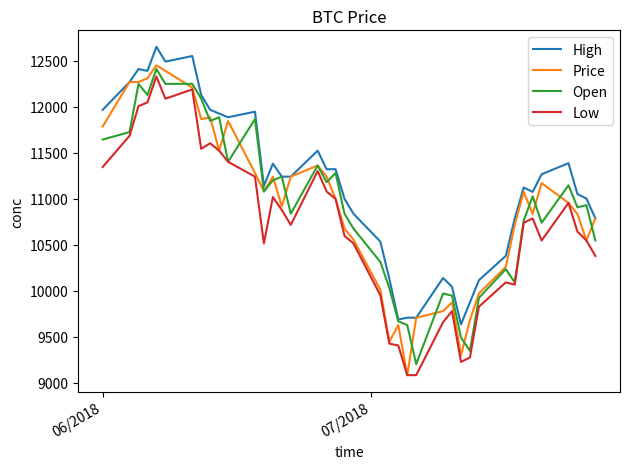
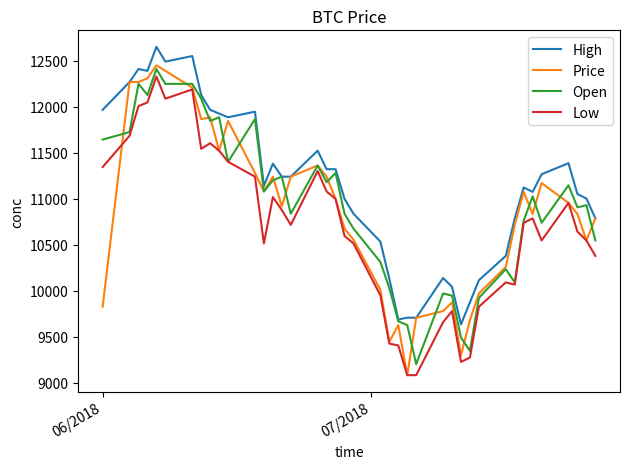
  {
    "High": {
      "06/2018": 12000
    },
    "Price": {
-     "06/2018": 11800
+     "06/2018": 9800
    },
    "Open": {
      "06/2018": 11600
    },
    "Low": {
      "06/2018": 11300
    }
  }
